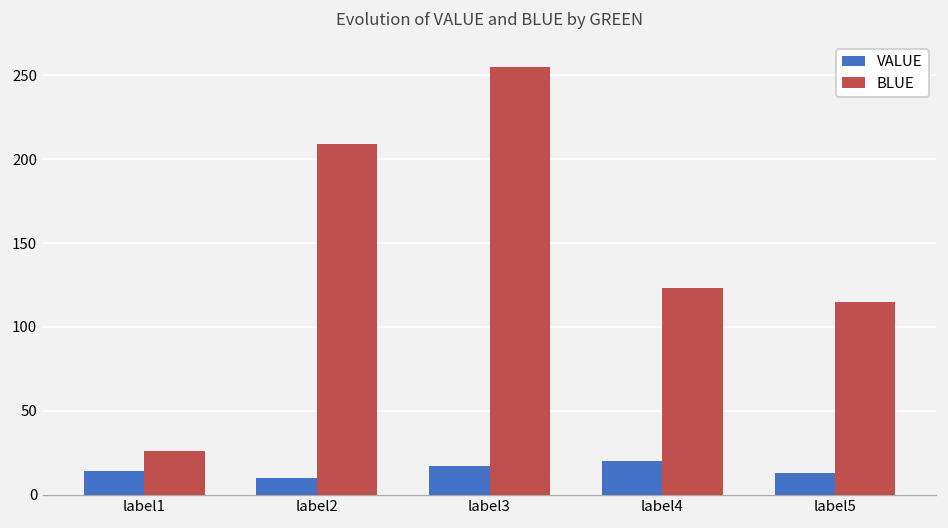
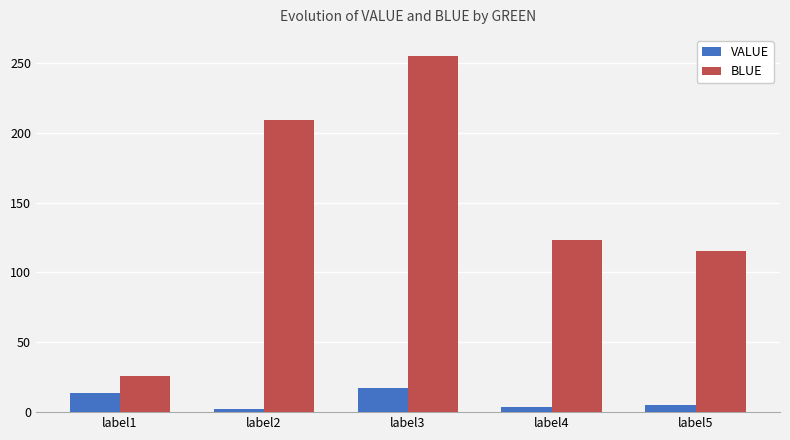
  {
    "VALUE": {
      "label1": 14,
-     "label2": 10,
+     "label2": 2,
      "label3": 17,
-     "label4": 20,
-     "label5": 13
+     "label4": 4,
+     "label5": 5
    },
    "BLUE": {
      "label1": 26,
      "label2": 209,
      "label3": 255,
      "label4": 123,
      "label5": 115
    }
  }
